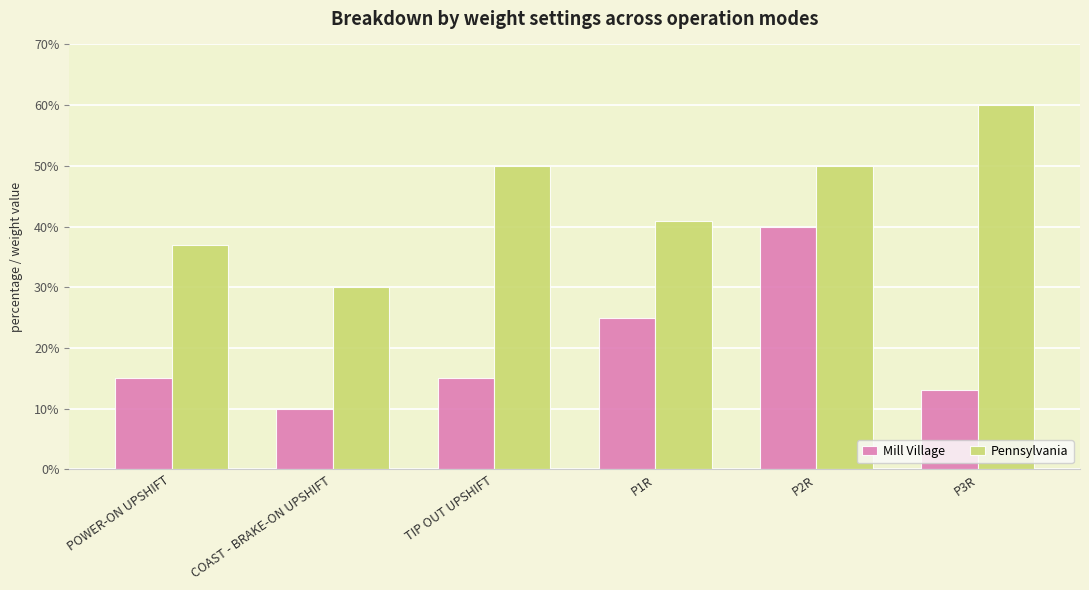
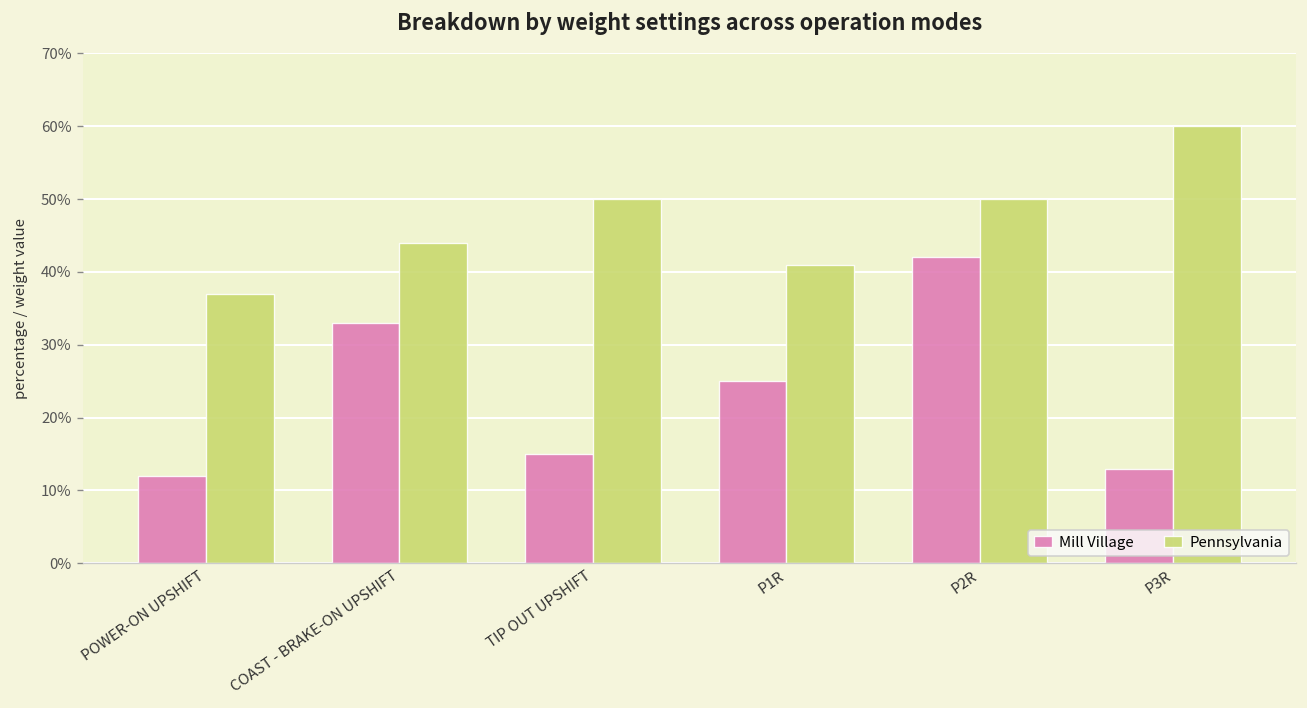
  {
    "Mill Village": {
-     "POWER-ON UPSHIFT": "15%",
-     "COAST - BRAKE-ON UPSHIFT": "10%",
+     "POWER-ON UPSHIFT": "12%",
+     "COAST - BRAKE-ON UPSHIFT": "33%",
      "TIP OUT UPSHIFT": "15%",
      "P1R": "25%",
-     "P2R": "40%",
+     "P2R": "42%",
      "P3R": "13%"
    },
    "Pennsylvania": {
      "POWER-ON UPSHIFT": "37%",
-     "COAST - BRAKE-ON UPSHIFT": "30%",
+     "COAST - BRAKE-ON UPSHIFT": "44%",
      "TIP OUT UPSHIFT": "50%",
      "P1R": "41%",
      "P2R": "50%",
      "P3R": "60%"
    }
  }
